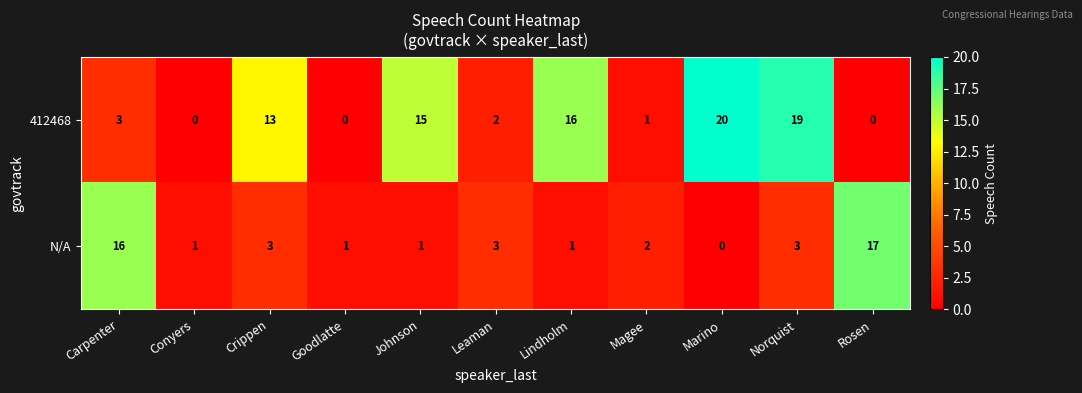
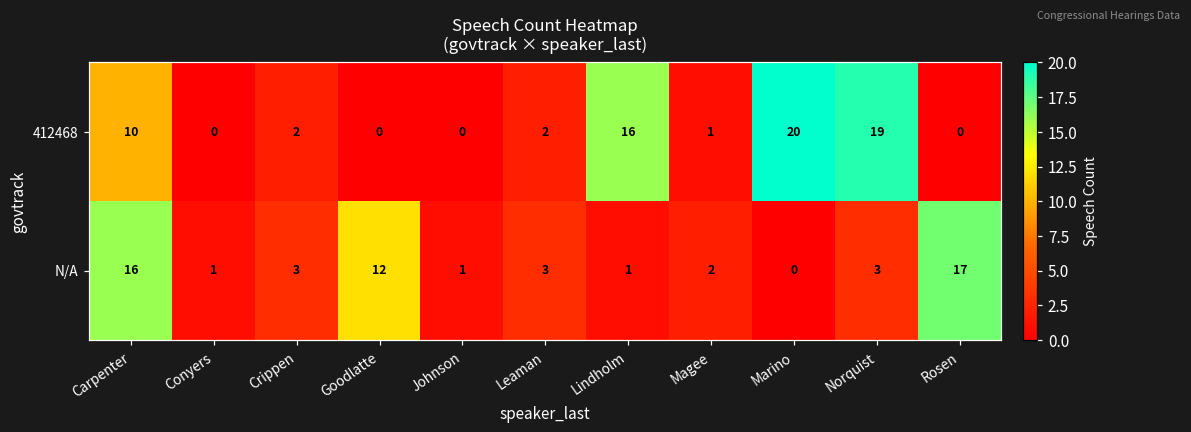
  {
    "412468": {
-     "Carpenter": 3,
+     "Carpenter": 10,
      "Conyers": 0,
-     "Crippen": 13,
+     "Crippen": 2,
      "Goodlatte": 0,
-     "Johnson": 15,
+     "Johnson": 0,
      "Leaman": 2,
      "Lindholm": 16,
      "Magee": 1,
      "Marino": 20,
      "Norquist": 19,
      "Rosen": 0
    },
    "N/A": {
      "Carpenter": 16,
      "Conyers": 1,
      "Crippen": 3,
-     "Goodlatte": 1,
+     "Goodlatte": 12,
      "Johnson": 1,
      "Leaman": 3,
      "Lindholm": 1,
      "Magee": 2,
      "Marino": 0,
      "Norquist": 3,
      "Rosen": 17
    }
  }
